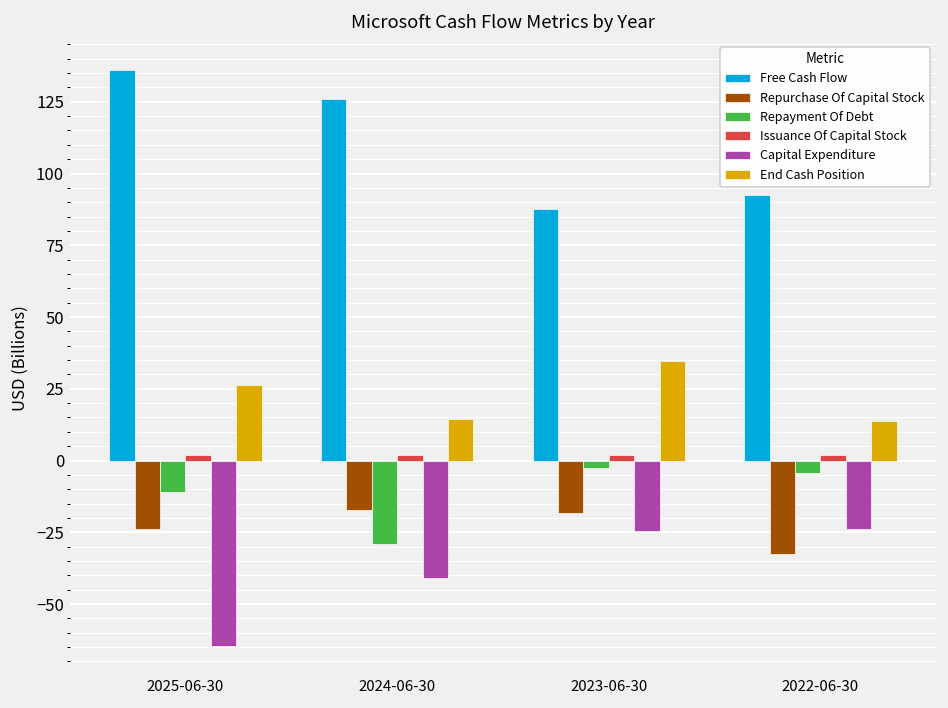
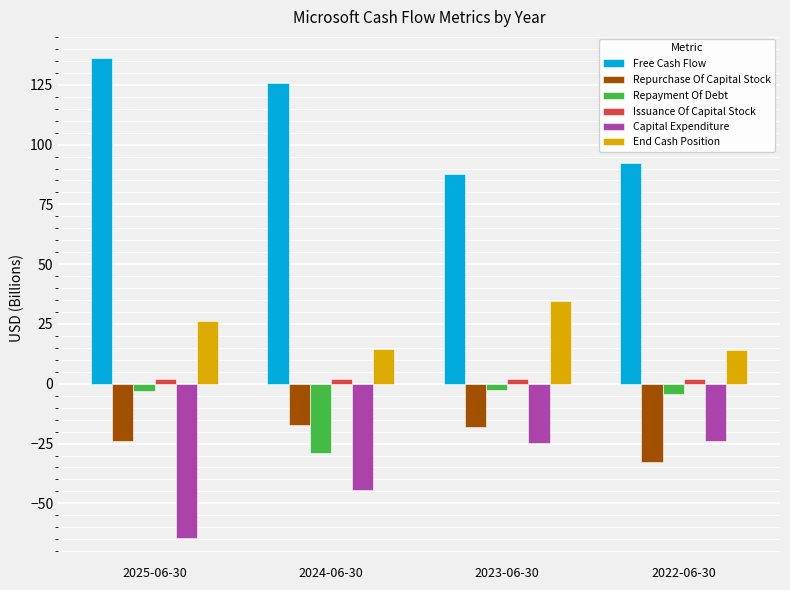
  {
    "Free Cash Flow": {
      "2025-06-30": 136,
      "2024-06-30": 126,
      "2023-06-30": 88,
      "2022-06-30": 92
    },
    "Repurchase Of Capital Stock": {
      "2025-06-30": -24,
      "2024-06-30": -17,
      "2023-06-30": -18,
      "2022-06-30": -33
    },
    "Repayment Of Debt": {
-     "2025-06-30": -11,
+     "2025-06-30": -3,
      "2024-06-30": -29,
      "2023-06-30": -3,
      "2022-06-30": -4
    },
    "Issuance Of Capital Stock": {
      "2025-06-30": 2,
      "2024-06-30": 2,
      "2023-06-30": 2,
      "2022-06-30": 2
    },
    "Capital Expenditure": {
      "2025-06-30": -65,
-     "2024-06-30": -41,
+     "2024-06-30": -44,
      "2023-06-30": -25,
      "2022-06-30": -24
    },
    "End Cash Position": {
      "2025-06-30": 26,
      "2024-06-30": 14,
      "2023-06-30": 35,
      "2022-06-30": 14
    }
  }
